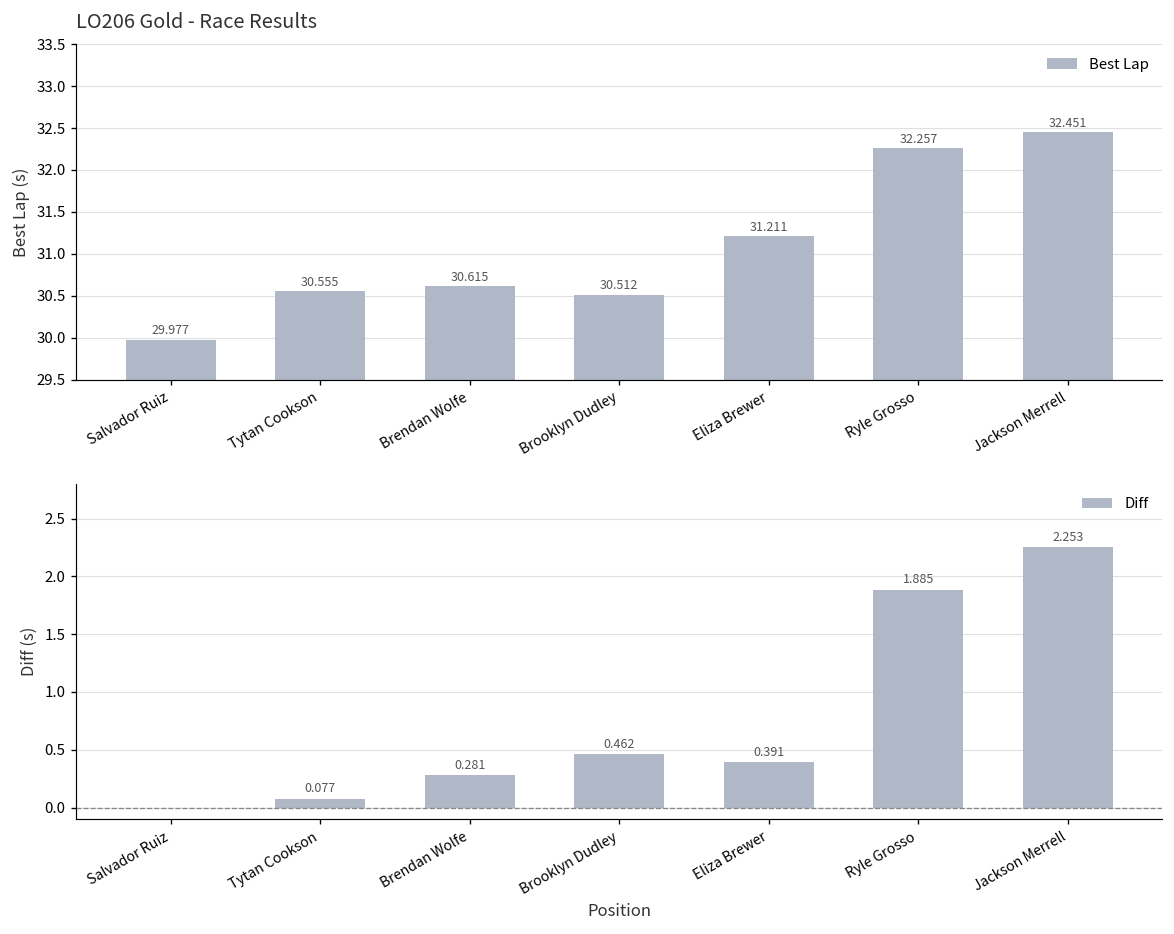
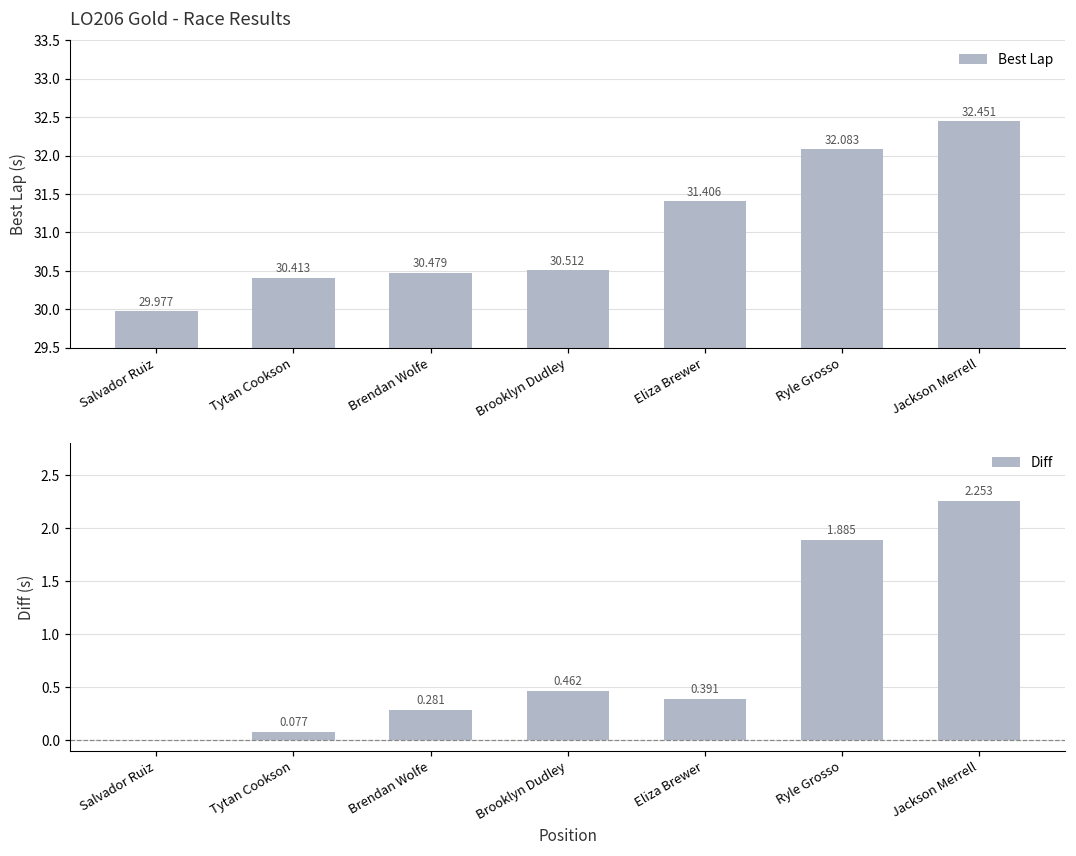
  {
    "LO206 Gold - Race Results": {
      "Salvador Ruiz": 29.977,
-     "Tytan Cookson": 30.555,
-     "Brendan Wolfe": 30.615,
+     "Tytan Cookson": 30.413,
+     "Brendan Wolfe": 30.479,
      "Brooklyn Dudley": 30.512,
-     "Eliza Brewer": 31.211,
-     "Ryle Grosso": 32.257,
+     "Eliza Brewer": 31.406,
+     "Ryle Grosso": 32.083,
      "Jackson Merrell": 32.451
    }
  }
